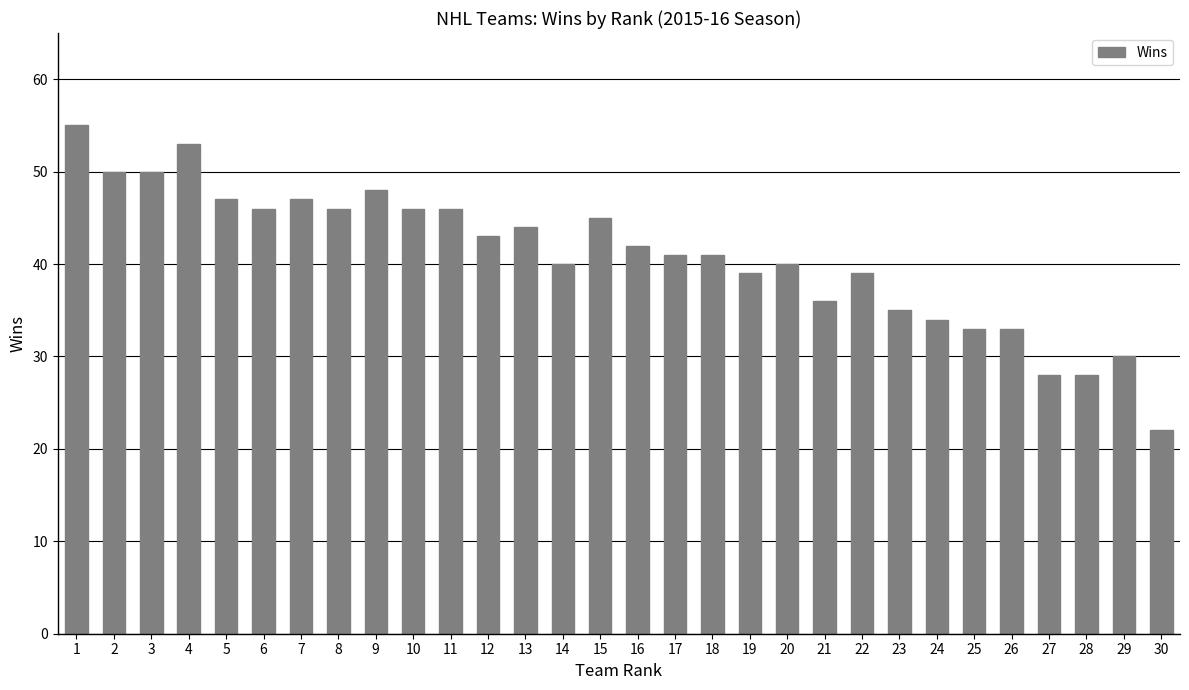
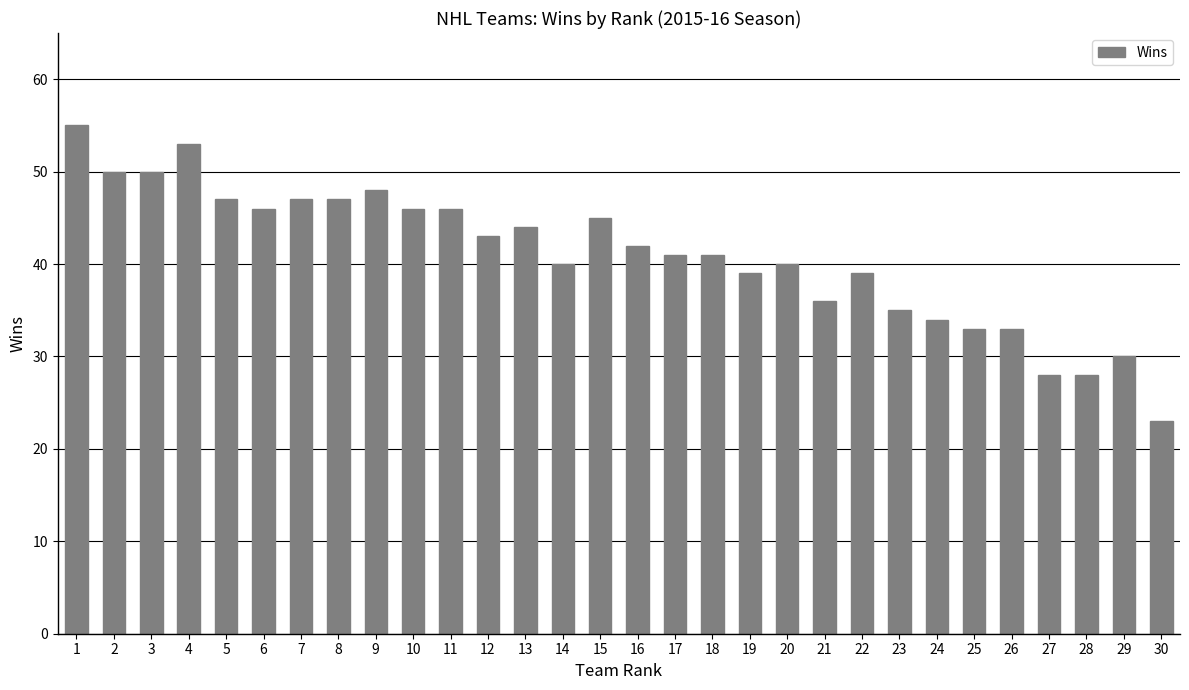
  {
    "1": 55,
    "2": 50,
    "3": 50,
    "4": 53,
    "5": 47,
    "6": 46,
    "7": 47,
-   "8": 46,
+   "8": 47,
    "9": 48,
    "10": 46,
    "11": 46,
    "12": 43,
    "13": 44,
    "14": 40,
    "15": 45,
    "16": 42,
    "17": 41,
    "18": 41,
    "19": 39,
    "20": 40,
    "21": 36,
    "22": 39,
    "23": 35,
    "24": 34,
    "25": 33,
    "26": 33,
    "27": 28,
    "28": 28,
    "29": 30,
-   "30": 22
+   "30": 23
  }
